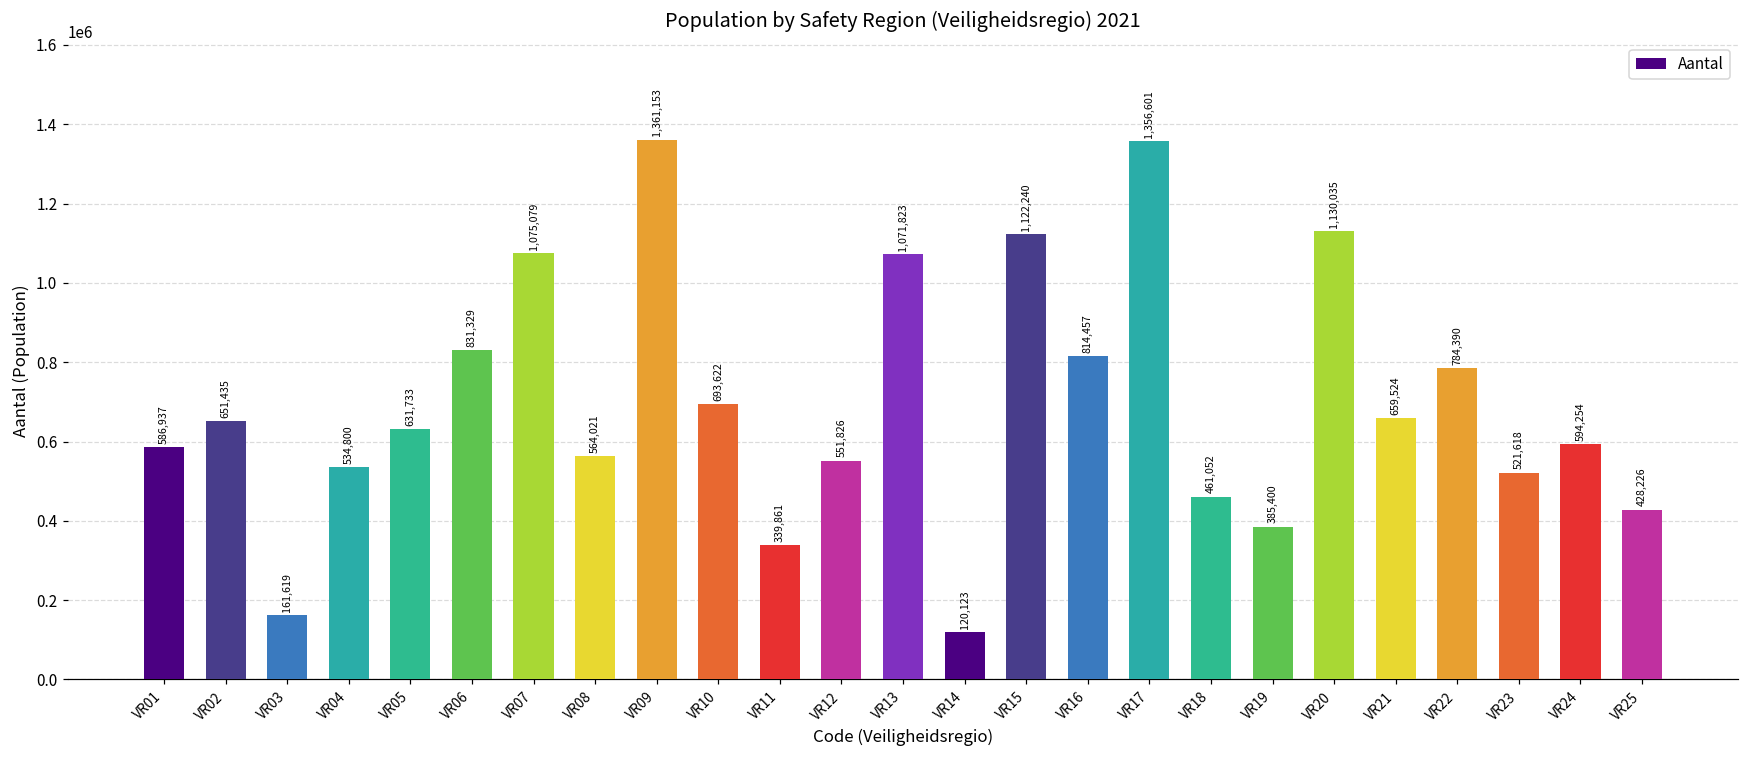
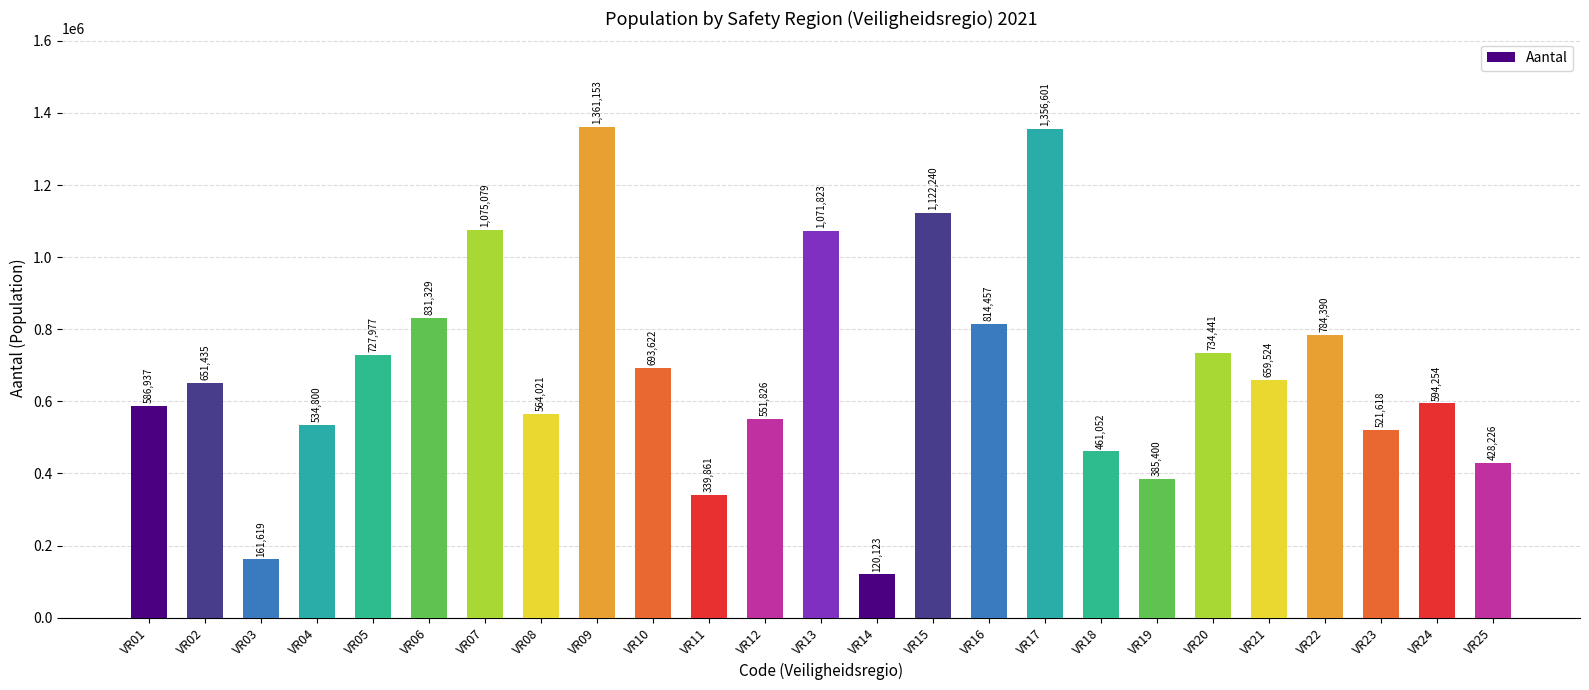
  {
    "VR01": "586,937",
    "VR02": "651,435",
    "VR03": "161,619",
    "VR04": "534,800",
-   "VR05": "631,733",
+   "VR05": "727,977",
    "VR06": "831,329",
    "VR07": "1,075,079",
    "VR08": "564,021",
    "VR09": "1,361,153",
    "VR10": "693,622",
    "VR11": "339,861",
    "VR12": "551,826",
    "VR13": "1,071,823",
    "VR14": "120,123",
    "VR15": "1,122,240",
    "VR16": "814,457",
    "VR17": "1,356,601",
    "VR18": "461,052",
    "VR19": "385,400",
-   "VR20": "1,130,035",
+   "VR20": "734,441",
    "VR21": "659,524",
    "VR22": "784,390",
    "VR23": "521,618",
    "VR24": "594,254",
    "VR25": "428,226"
  }
